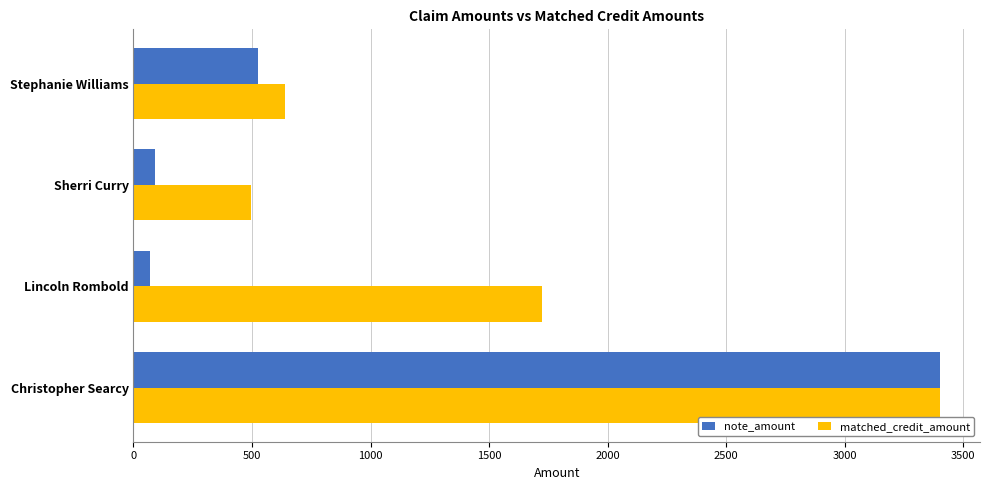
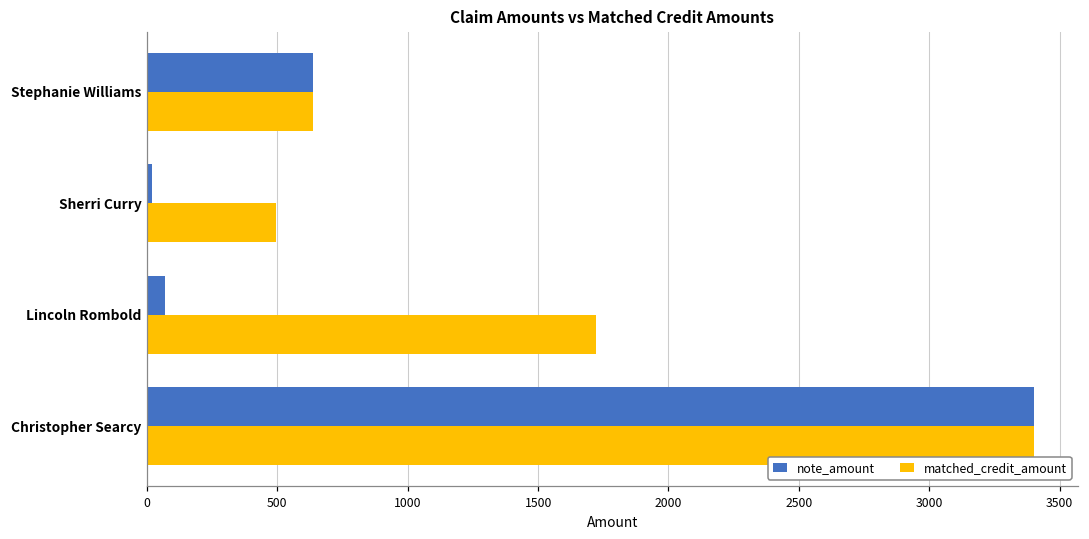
  {
    "note_amount": {
-     "Stephanie Williams": 530,
-     "Sherri Curry": 90,
+     "Stephanie Williams": 640,
+     "Sherri Curry": 20,
      "Lincoln Rombold": 70,
      "Christopher Searcy": 3400
    },
    "matched_credit_amount": {
      "Stephanie Williams": 640,
      "Sherri Curry": 490,
      "Lincoln Rombold": 1720,
      "Christopher Searcy": 3400
    }
  }
